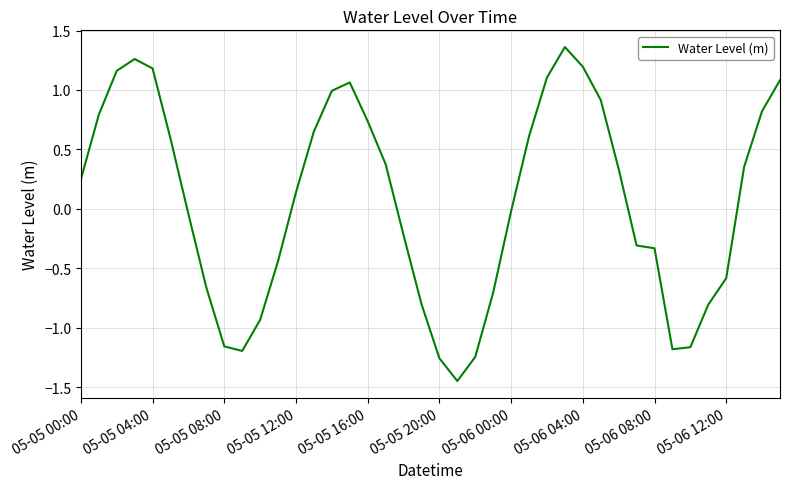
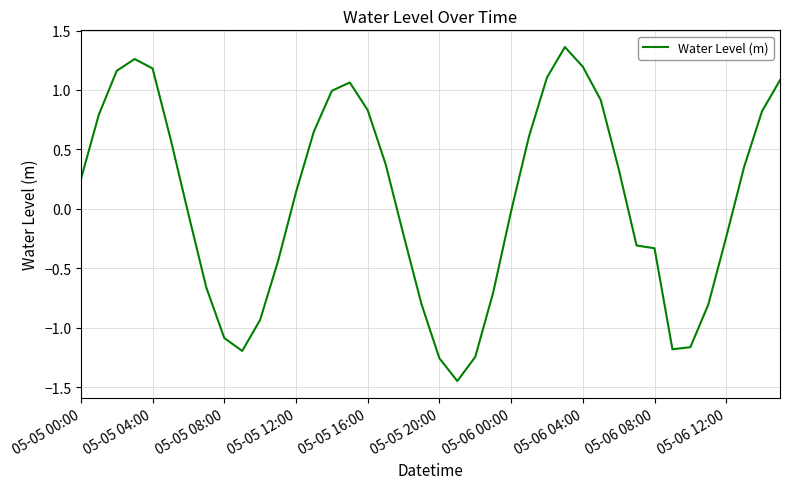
  {
    "05-05 00:00": 0.25,
    "05-05 04:00": 1.18,
-   "05-05 08:00": -1.16,
+   "05-05 08:00": -1.09,
    "05-05 12:00": 0.14,
-   "05-05 16:00": 0.74,
+   "05-05 16:00": 0.83,
    "05-05 20:00": -1.26,
    "05-06 00:00": -0.02,
    "05-06 04:00": 1.20,
    "05-06 08:00": -0.33,
-   "05-06 12:00": -0.58
+   "05-06 12:00": -0.24
  }
